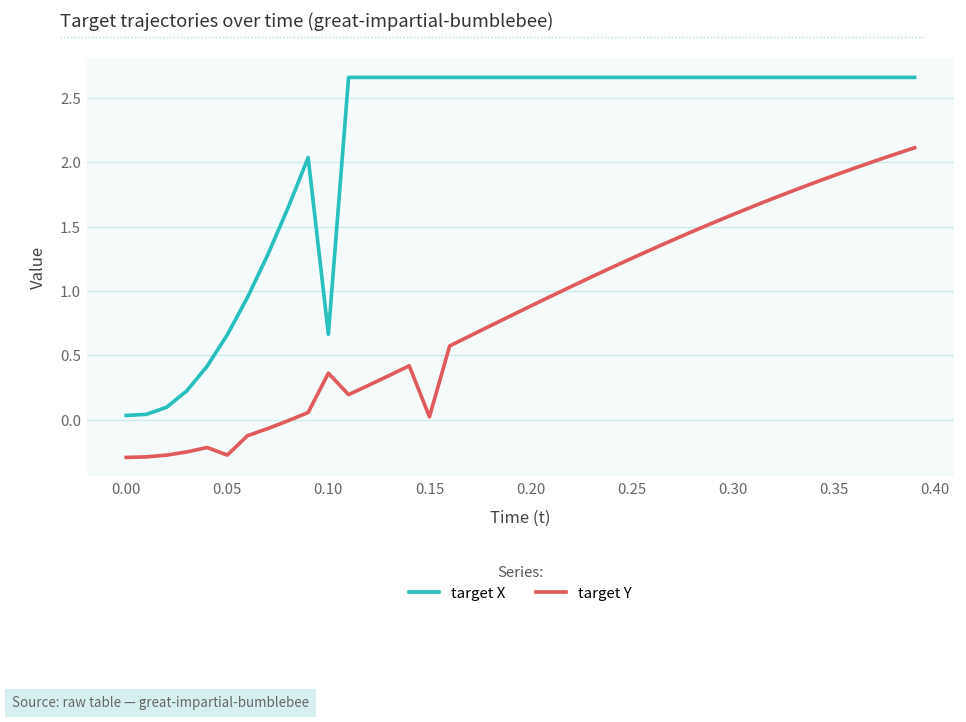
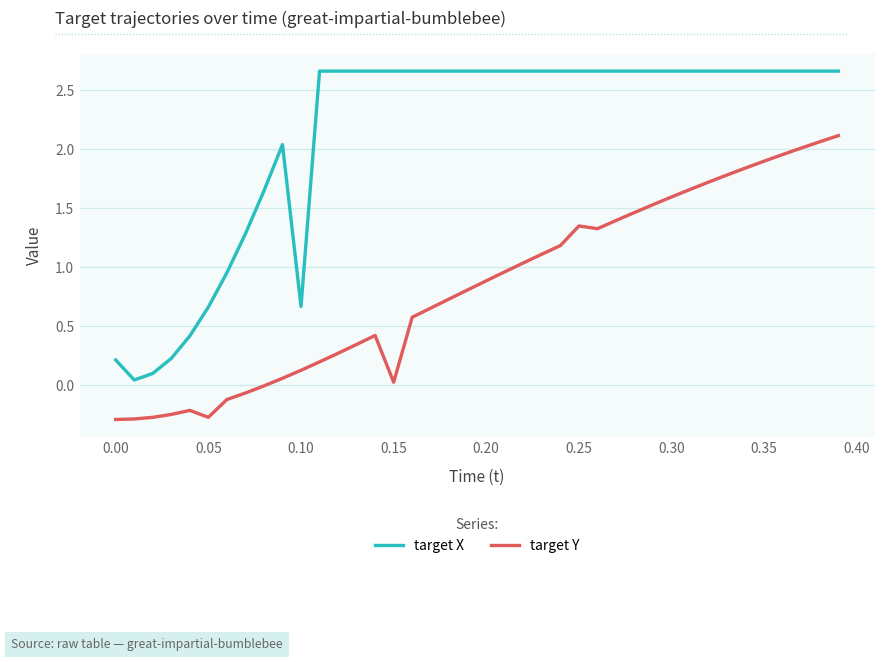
  {
    "target X": {
-     "0.00": 0.03,
+     "0.00": 0.21,
      "0.05": 0.66,
      "0.10": 0.66,
      "0.15": 2.66,
      "0.20": 2.66,
      "0.25": 2.66,
      "0.30": 2.66,
      "0.35": 2.66
    },
    "target Y": {
      "0.00": -0.29,
      "0.05": -0.28,
-     "0.10": 0.36,
+     "0.10": 0.12,
      "0.15": 0.02,
      "0.20": 0.88,
-     "0.25": 1.25,
+     "0.25": 1.35,
      "0.30": 1.59,
      "0.35": 1.90
    }
  }
